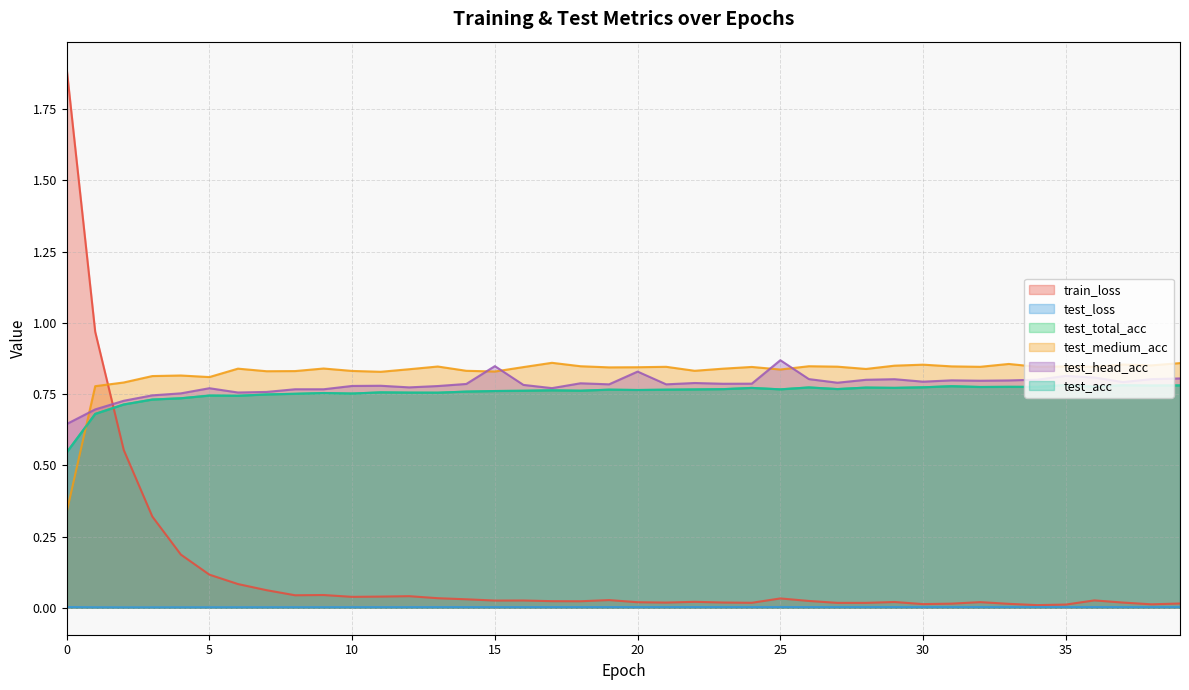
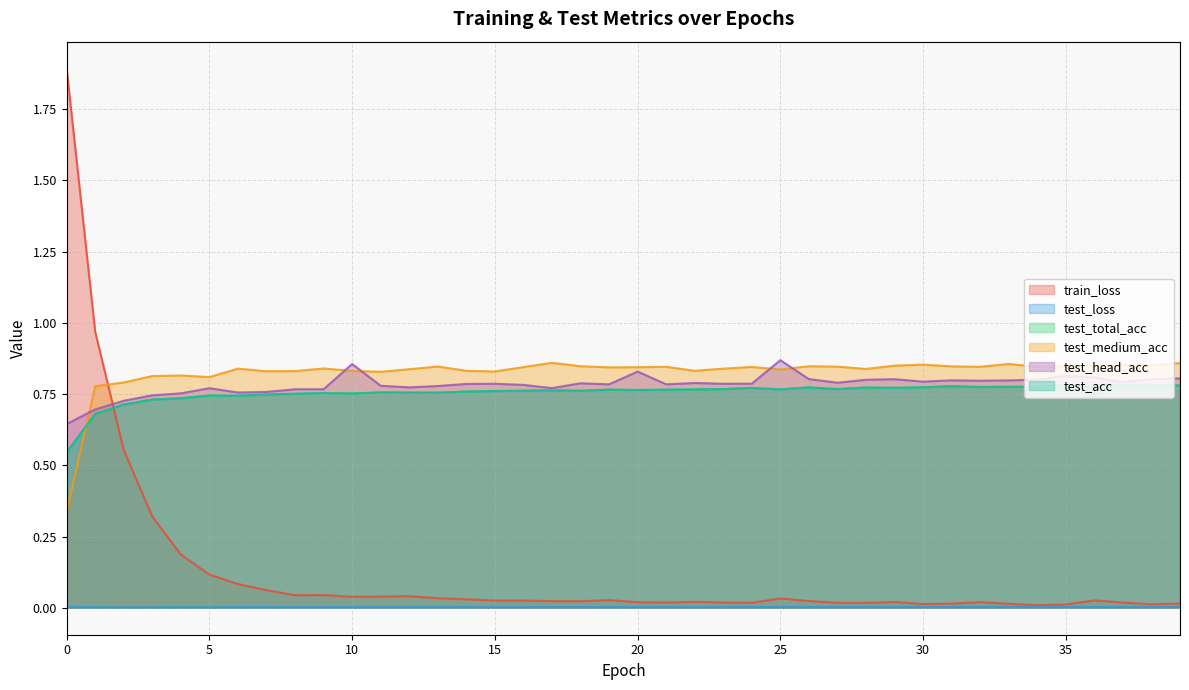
  {
    "test_head_acc": {
      "0": 0.64,
      "5": 0.77,
-     "10": 0.78,
-     "15": 0.85,
+     "10": 0.86,
+     "15": 0.79,
      "20": 0.83,
      "25": 0.87,
      "30": 0.79
    }
  }
